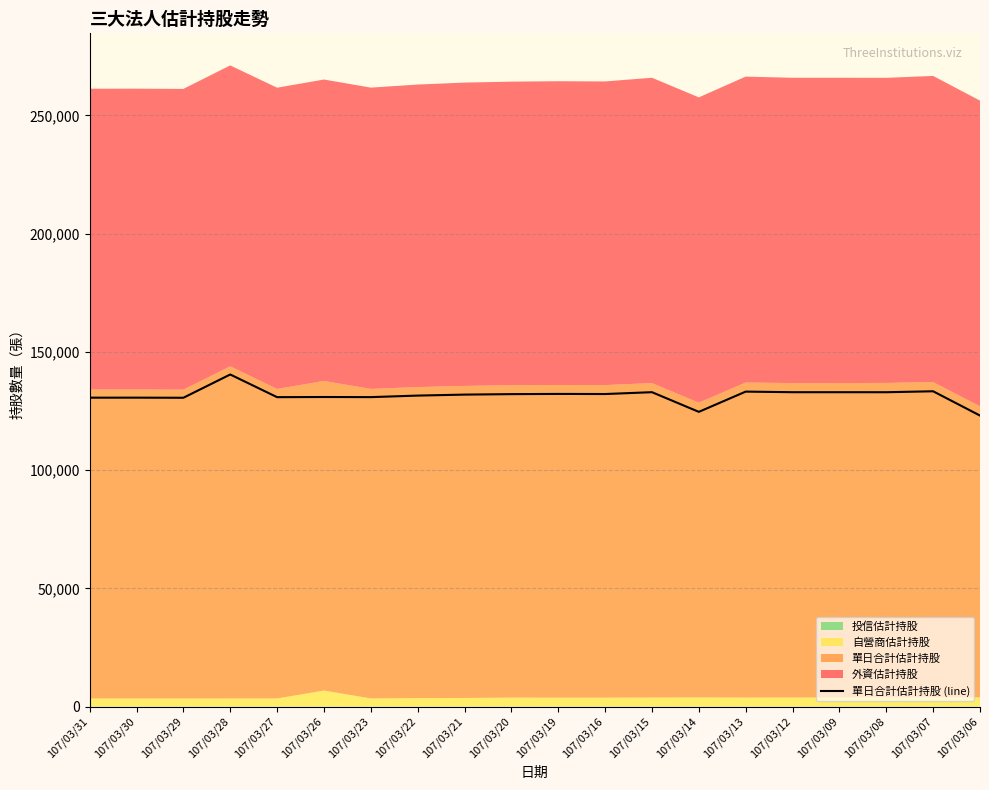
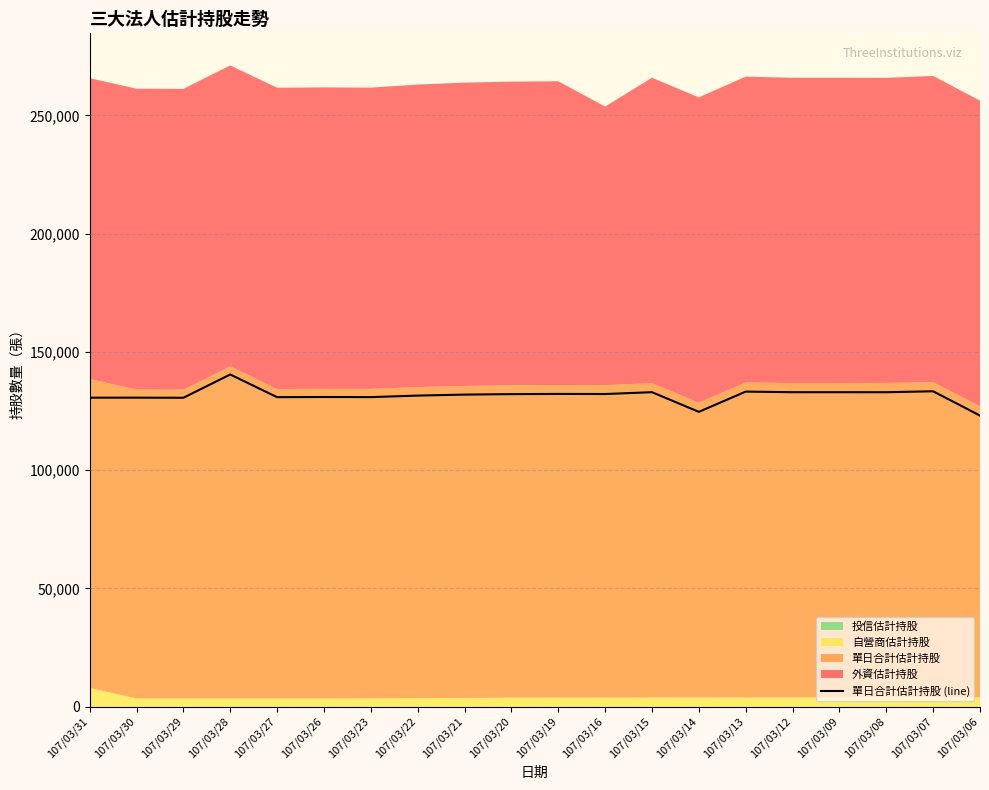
  {
    "單日合計估計持股 (line)": {
      "107/03/31": "131,000",
      "107/03/30": "131,000",
      "107/03/29": "131,000",
      "107/03/28": "140,000",
      "107/03/27": "131,000",
      "107/03/26": "131,000",
      "107/03/23": "131,000",
      "107/03/22": "132,000",
      "107/03/21": "132,000",
      "107/03/20": "132,000",
      "107/03/19": "132,000",
      "107/03/16": "132,000",
      "107/03/15": "133,000",
      "107/03/14": "125,000",
      "107/03/13": "133,000",
      "107/03/12": "133,000",
      "107/03/09": "133,000",
      "107/03/08": "133,000",
      "107/03/07": "133,000",
      "107/03/06": "123,000"
    },
    "自營商估計持股": {
-     "107/03/31": "3,000",
+     "107/03/31": "8,000",
      "107/03/30": "3,000",
      "107/03/29": "3,000",
      "107/03/28": "3,000",
      "107/03/27": "3,000",
-     "107/03/26": "7,000",
+     "107/03/26": "3,000",
      "107/03/23": "3,000",
      "107/03/22": "4,000",
      "107/03/21": "4,000",
      "107/03/20": "4,000",
      "107/03/19": "4,000",
      "107/03/16": "4,000",
      "107/03/15": "4,000",
      "107/03/14": "4,000",
      "107/03/13": "4,000",
      "107/03/12": "4,000",
      "107/03/06": "4,000"
    },
    "單日合計估計持股": {
      "107/03/31": "131,000",
      "107/03/30": "131,000",
      "107/03/29": "131,000",
      "107/03/28": "140,000",
      "107/03/27": "131,000",
      "107/03/26": "131,000",
      "107/03/23": "131,000",
      "107/03/22": "132,000",
      "107/03/21": "132,000",
      "107/03/20": "132,000",
      "107/03/19": "132,000",
      "107/03/16": "132,000",
      "107/03/15": "133,000",
      "107/03/14": "125,000",
      "107/03/13": "133,000",
      "107/03/12": "133,000",
      "107/03/09": "133,000",
      "107/03/08": "133,000",
      "107/03/07": "133,000",
      "107/03/06": "123,000"
    },
    "外資估計持股": {
      "107/03/31": "127,000",
      "107/03/30": "127,000",
      "107/03/29": "127,000",
      "107/03/28": "127,000",
      "107/03/27": "127,000",
      "107/03/26": "127,000",
      "107/03/23": "127,000",
      "107/03/22": "128,000",
      "107/03/21": "128,000",
      "107/03/20": "128,000",
      "107/03/19": "128,000",
-     "107/03/16": "128,000",
+     "107/03/16": "118,000",
      "107/03/15": "129,000",
      "107/03/14": "129,000",
      "107/03/13": "129,000",
      "107/03/12": "129,000",
      "107/03/09": "129,000",
      "107/03/08": "129,000",
      "107/03/07": "129,000",
      "107/03/06": "129,000"
    }
  }
